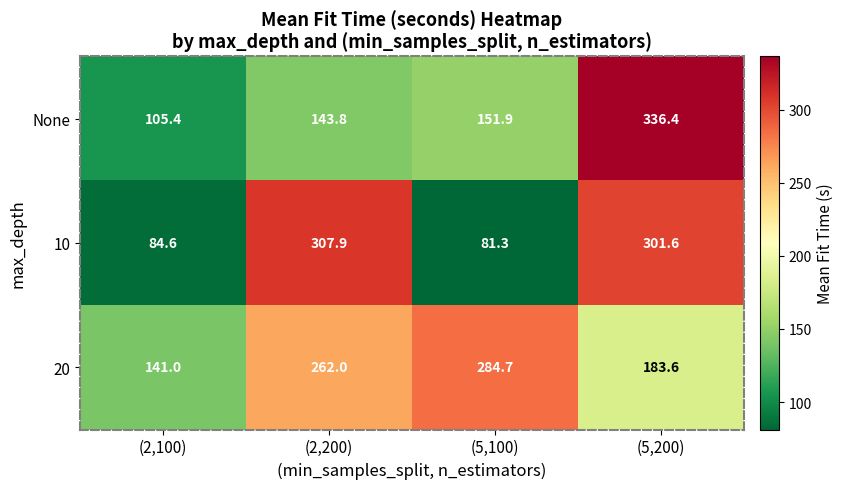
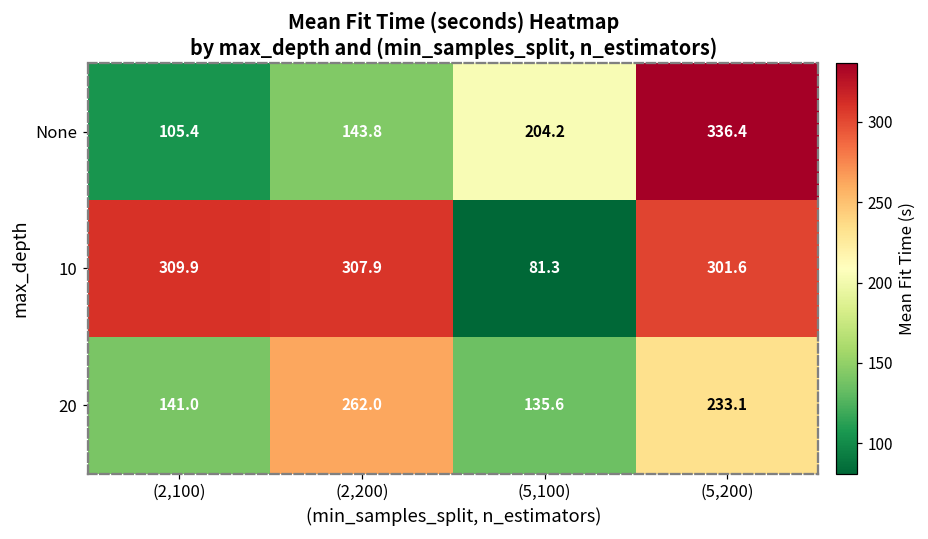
  {
    "None": {
      "(2,100)": 105.4,
      "(2,200)": 143.8,
-     "(5,100)": 151.9,
+     "(5,100)": 204.2,
      "(5,200)": 336.4
    },
    "10": {
-     "(2,100)": 84.6,
+     "(2,100)": 309.9,
      "(2,200)": 307.9,
      "(5,100)": 81.3,
      "(5,200)": 301.6
    },
    "20": {
      "(2,100)": 141.0,
      "(2,200)": 262.0,
-     "(5,100)": 284.7,
-     "(5,200)": 183.6
+     "(5,100)": 135.6,
+     "(5,200)": 233.1
    }
  }
